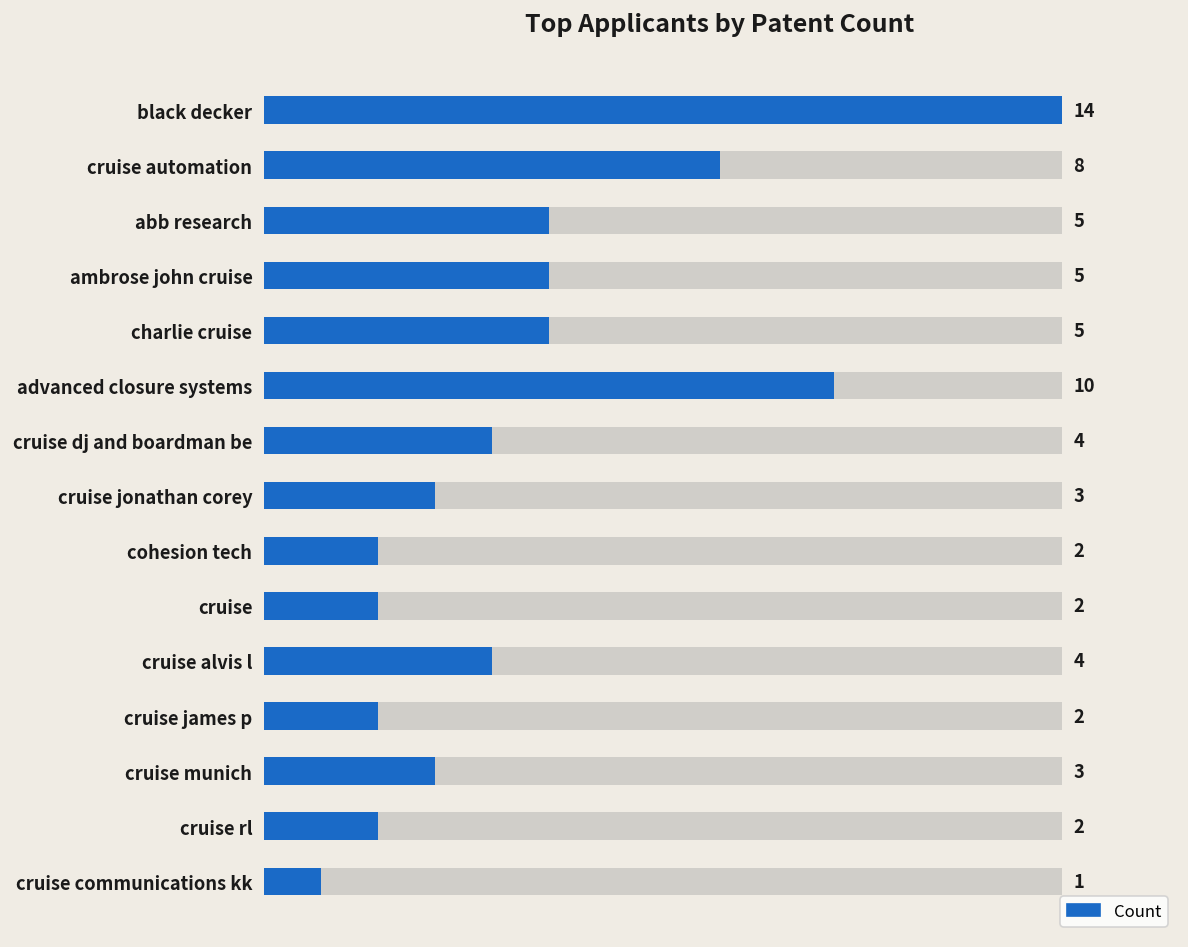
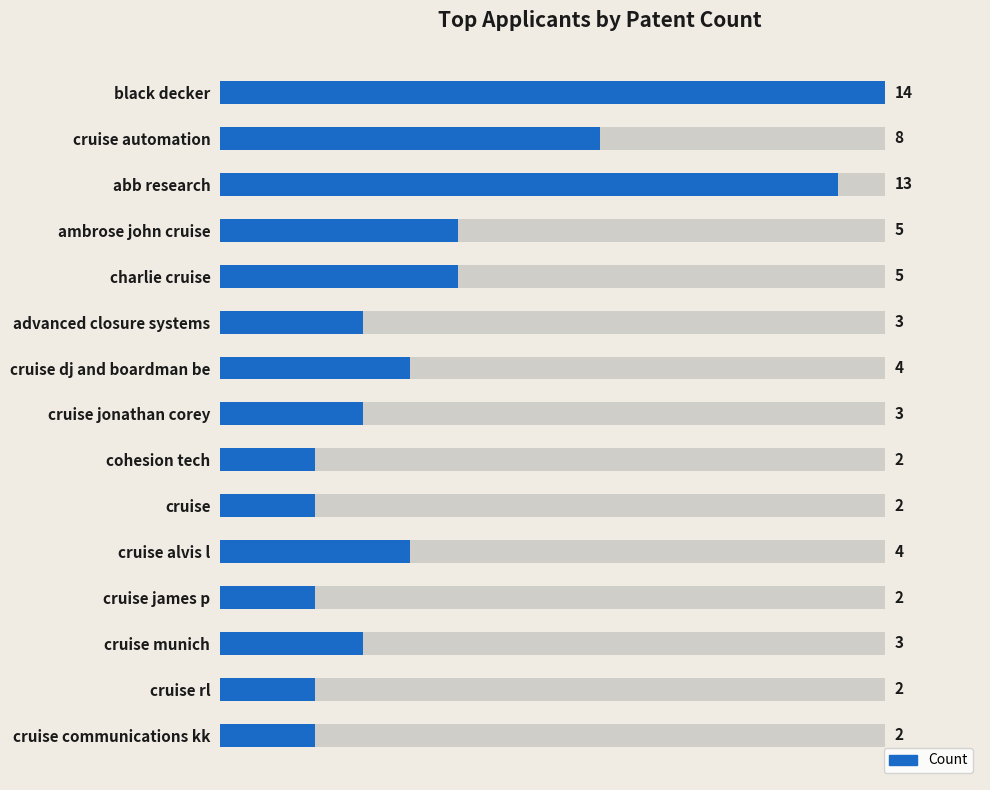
  {
    "Count": {
      "black decker": 14,
-     "abb research": 5,
-     "advanced closure systems": 10,
-     "cruise communications kk": 1
+     "abb research": 13,
+     "advanced closure systems": 3,
+     "cruise communications kk": 2
    }
  }
